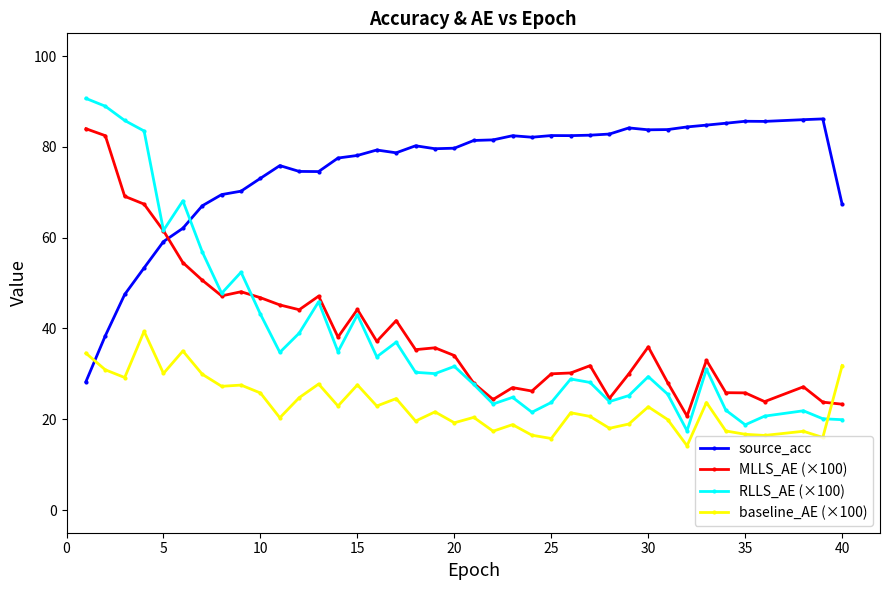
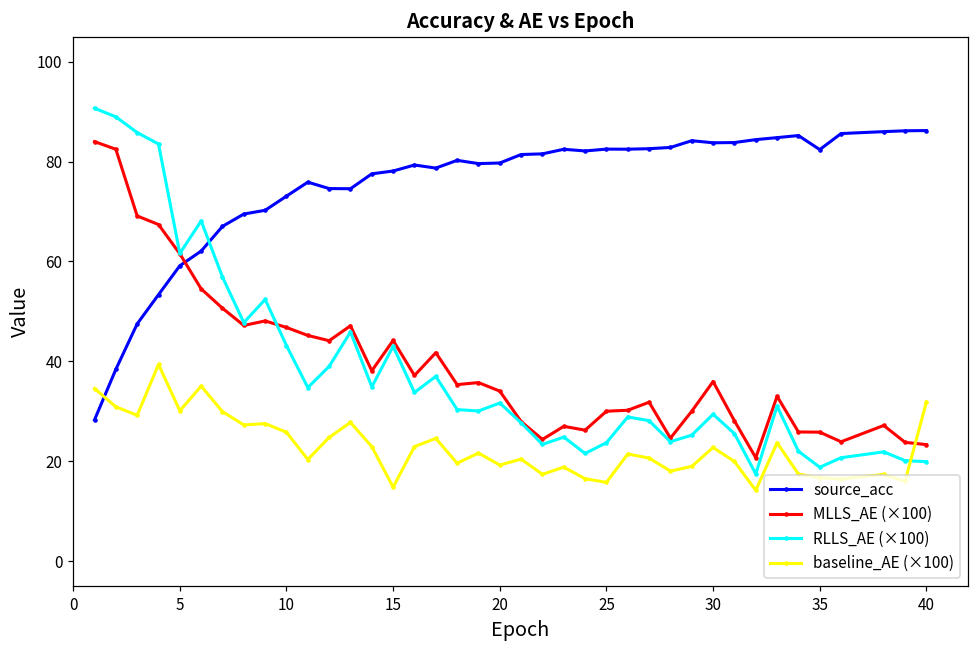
  {
    "source_acc": {
      "5": 59,
      "10": 73,
      "15": 78,
      "20": 80,
      "25": 82,
      "30": 84,
-     "35": 86,
-     "40": 67
+     "35": 82,
+     "40": 86
    },
    "MLLS_AE (×100)": {
      "10": 47,
      "15": 44,
      "20": 34,
      "25": 30,
      "30": 36,
      "35": 26,
      "40": 23
    },
    "RLLS_AE (×100)": {
      "10": 43,
      "15": 43,
      "20": 32,
      "25": 24,
      "30": 29,
      "35": 19,
      "40": 20
    },
    "baseline_AE (×100)": {
      "5": 30,
      "10": 26,
-     "15": 28,
+     "15": 15,
      "20": 19,
      "25": 16,
      "30": 23,
      "35": 17,
      "40": 32
    }
  }
